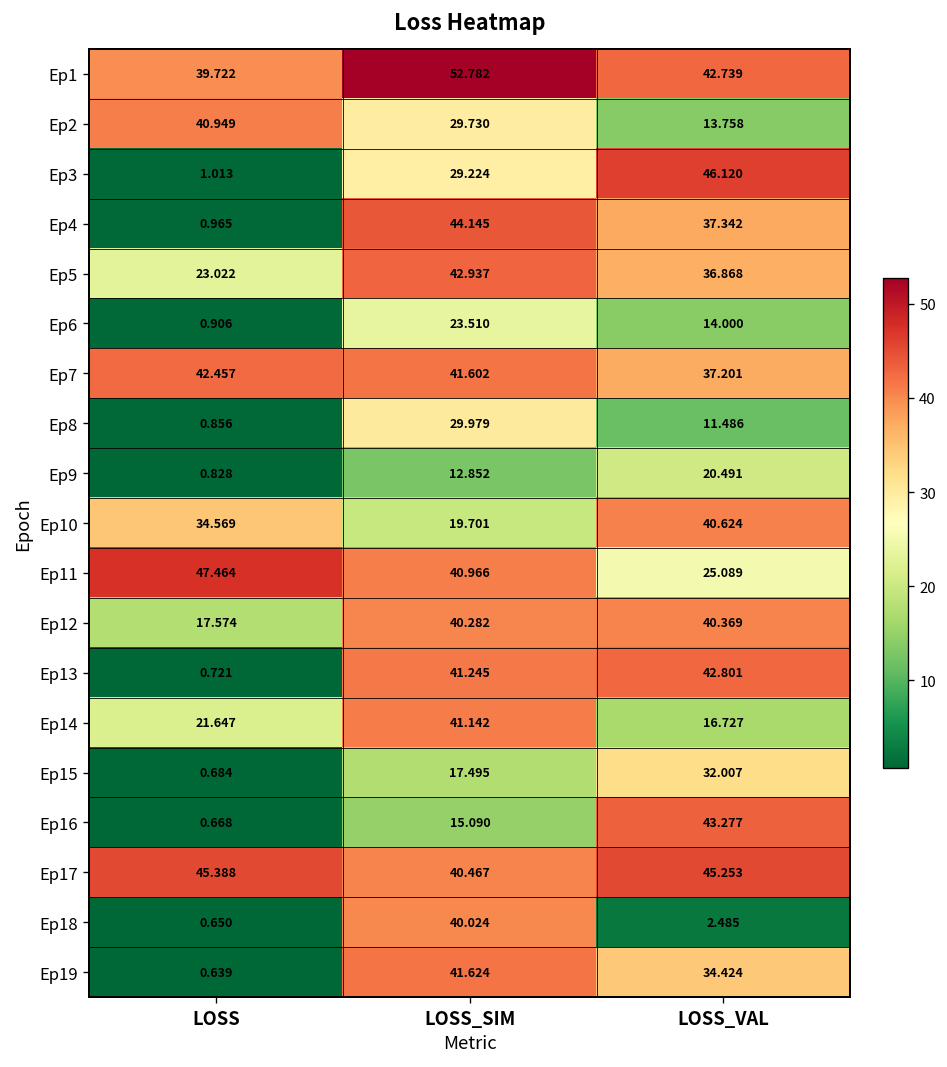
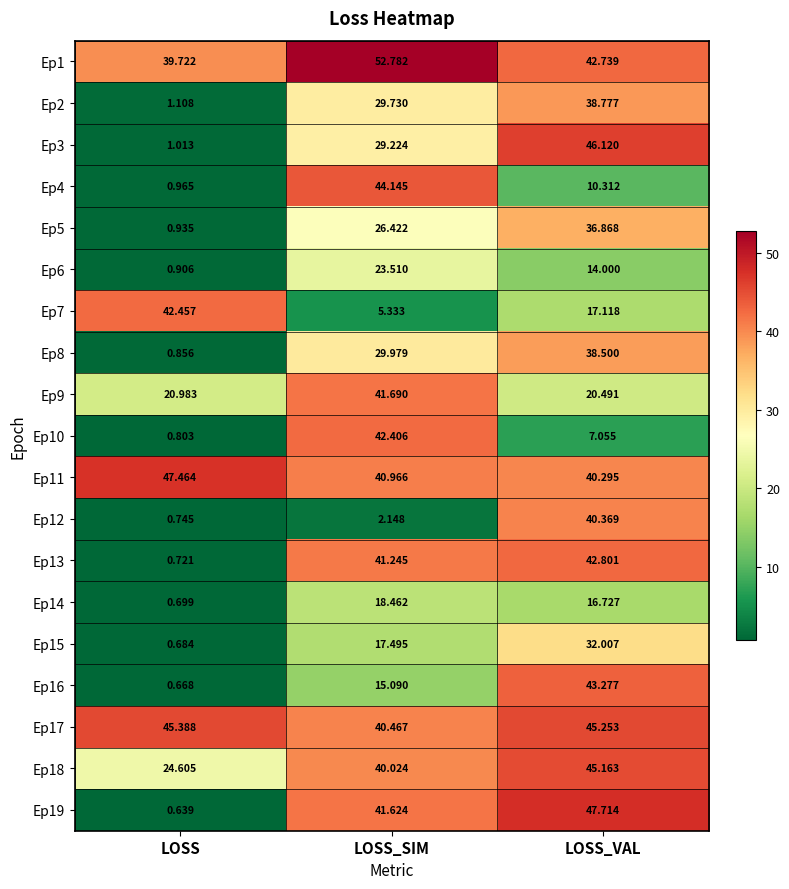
  {
    "Ep1": {
      "LOSS": 39.722,
      "LOSS_SIM": 52.782,
      "LOSS_VAL": 42.739
    },
    "Ep2": {
-     "LOSS": 40.949,
+     "LOSS": 1.108,
      "LOSS_SIM": 29.730,
-     "LOSS_VAL": 13.758
+     "LOSS_VAL": 38.777
    },
    "Ep3": {
      "LOSS": 1.013,
      "LOSS_SIM": 29.224,
      "LOSS_VAL": 46.120
    },
    "Ep4": {
      "LOSS": 0.965,
      "LOSS_SIM": 44.145,
-     "LOSS_VAL": 37.342
+     "LOSS_VAL": 10.312
    },
    "Ep5": {
-     "LOSS": 23.022,
-     "LOSS_SIM": 42.937,
+     "LOSS": 0.935,
+     "LOSS_SIM": 26.422,
      "LOSS_VAL": 36.868
    },
    "Ep6": {
      "LOSS": 0.906,
      "LOSS_SIM": 23.510,
      "LOSS_VAL": 14.000
    },
    "Ep7": {
      "LOSS": 42.457,
-     "LOSS_SIM": 41.602,
-     "LOSS_VAL": 37.201
+     "LOSS_SIM": 5.333,
+     "LOSS_VAL": 17.118
    },
    "Ep8": {
      "LOSS": 0.856,
      "LOSS_SIM": 29.979,
-     "LOSS_VAL": 11.486
+     "LOSS_VAL": 38.500
    },
    "Ep9": {
-     "LOSS": 0.828,
-     "LOSS_SIM": 12.852,
+     "LOSS": 20.983,
+     "LOSS_SIM": 41.690,
      "LOSS_VAL": 20.491
    },
    "Ep10": {
-     "LOSS": 34.569,
-     "LOSS_SIM": 19.701,
-     "LOSS_VAL": 40.624
+     "LOSS": 0.803,
+     "LOSS_SIM": 42.406,
+     "LOSS_VAL": 7.055
    },
    "Ep11": {
      "LOSS": 47.464,
      "LOSS_SIM": 40.966,
-     "LOSS_VAL": 25.089
+     "LOSS_VAL": 40.295
    },
    "Ep12": {
-     "LOSS": 17.574,
-     "LOSS_SIM": 40.282,
+     "LOSS": 0.745,
+     "LOSS_SIM": 2.148,
      "LOSS_VAL": 40.369
    },
    "Ep13": {
      "LOSS": 0.721,
      "LOSS_SIM": 41.245,
      "LOSS_VAL": 42.801
    },
    "Ep14": {
-     "LOSS": 21.647,
-     "LOSS_SIM": 41.142,
+     "LOSS": 0.699,
+     "LOSS_SIM": 18.462,
      "LOSS_VAL": 16.727
    },
    "Ep15": {
      "LOSS": 0.684,
      "LOSS_SIM": 17.495,
      "LOSS_VAL": 32.007
    },
    "Ep16": {
      "LOSS": 0.668,
      "LOSS_SIM": 15.090,
      "LOSS_VAL": 43.277
    },
    "Ep17": {
      "LOSS": 45.388,
      "LOSS_SIM": 40.467,
      "LOSS_VAL": 45.253
    },
    "Ep18": {
-     "LOSS": 0.650,
+     "LOSS": 24.605,
      "LOSS_SIM": 40.024,
-     "LOSS_VAL": 2.485
+     "LOSS_VAL": 45.163
    },
    "Ep19": {
      "LOSS": 0.639,
      "LOSS_SIM": 41.624,
-     "LOSS_VAL": 34.424
+     "LOSS_VAL": 47.714
    }
  }
